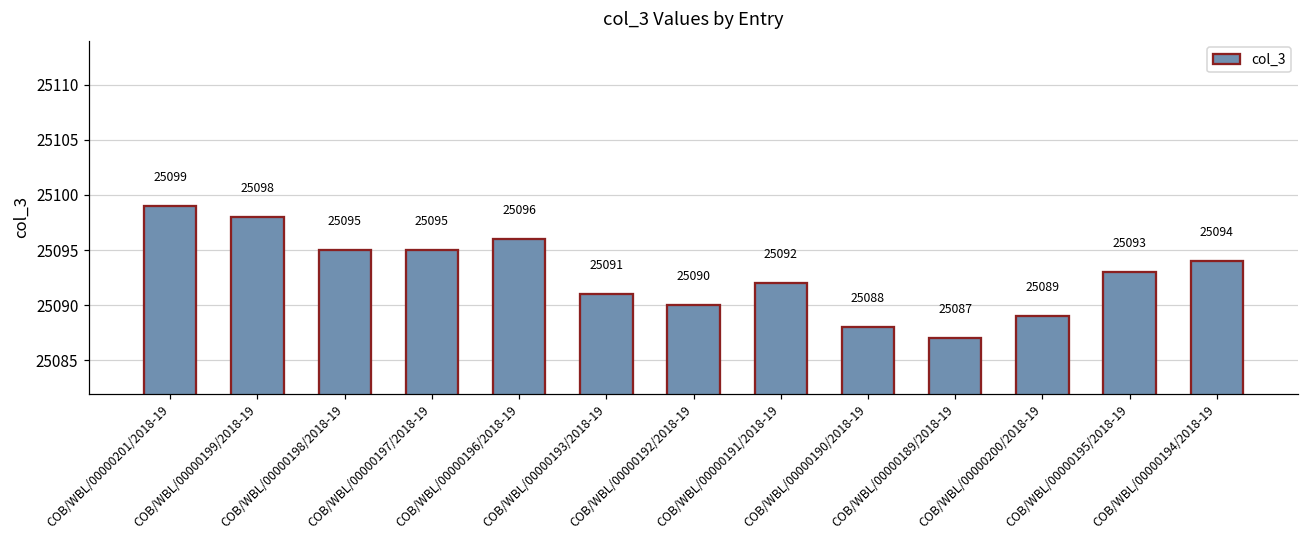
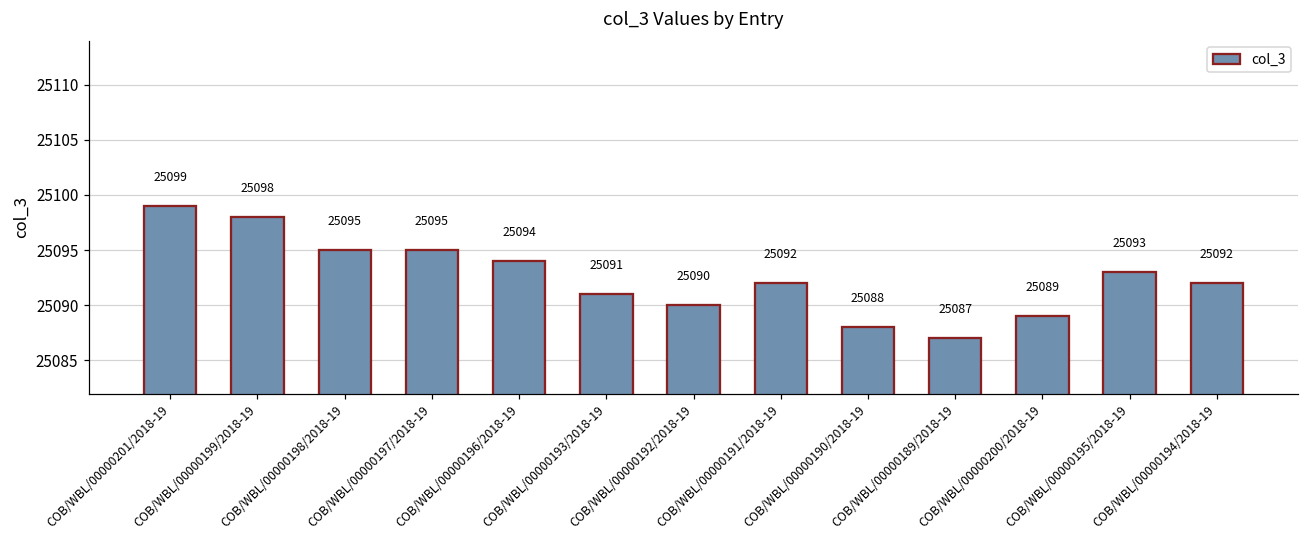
  {
    "COB/WBL/00000201/2018-19": 25099,
    "COB/WBL/00000199/2018-19": 25098,
    "COB/WBL/00000198/2018-19": 25095,
    "COB/WBL/00000197/2018-19": 25095,
-   "COB/WBL/00000196/2018-19": 25096,
+   "COB/WBL/00000196/2018-19": 25094,
    "COB/WBL/00000193/2018-19": 25091,
    "COB/WBL/00000192/2018-19": 25090,
    "COB/WBL/00000191/2018-19": 25092,
    "COB/WBL/00000190/2018-19": 25088,
    "COB/WBL/00000189/2018-19": 25087,
    "COB/WBL/00000200/2018-19": 25089,
    "COB/WBL/00000195/2018-19": 25093,
-   "COB/WBL/00000194/2018-19": 25094
+   "COB/WBL/00000194/2018-19": 25092
  }
